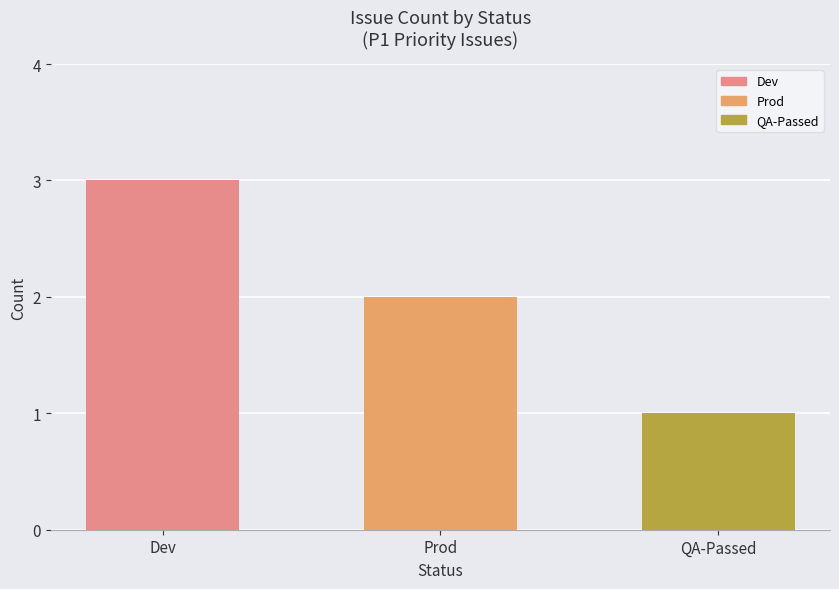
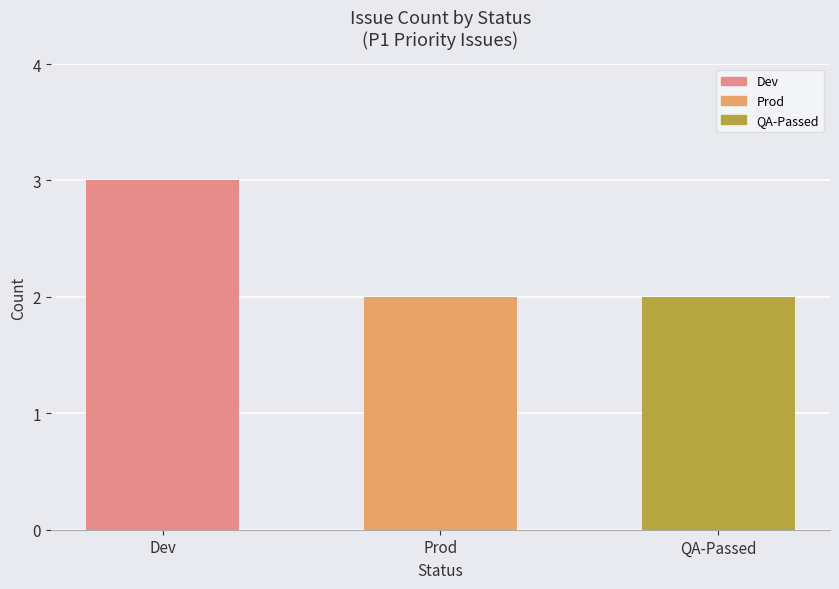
  {
    "Dev": 3,
    "Prod": 2,
-   "QA-Passed": 1
+   "QA-Passed": 2
  }
